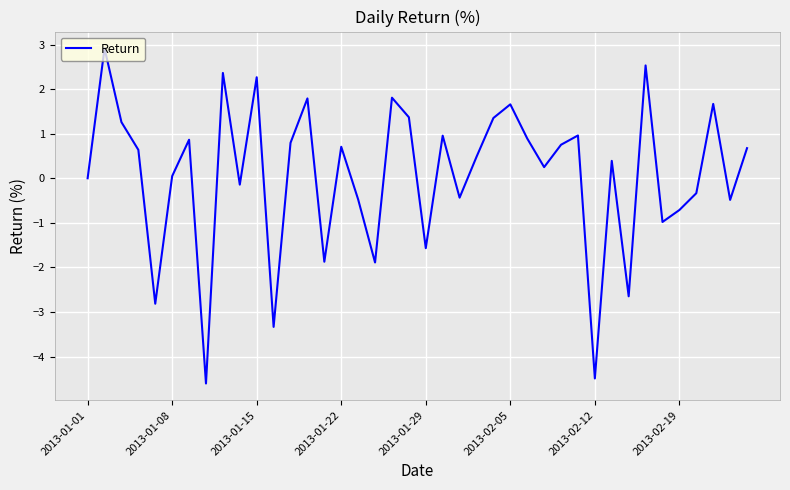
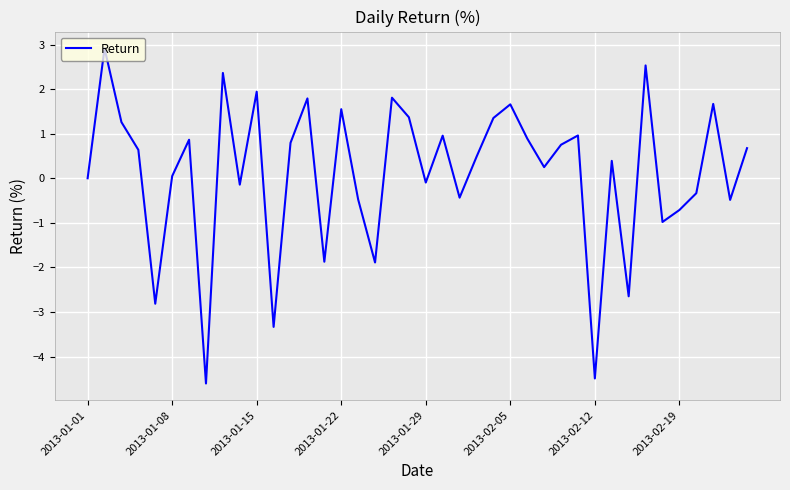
  {
    "2013-01-01": 0.0,
    "2013-01-08": 0.0,
-   "2013-01-15": 2.3,
-   "2013-01-22": 0.7,
-   "2013-01-29": -1.6,
+   "2013-01-15": 1.9,
+   "2013-01-22": 1.5,
+   "2013-01-29": -0.1,
    "2013-02-05": 1.7,
    "2013-02-12": -4.5,
    "2013-02-19": -0.7
  }
